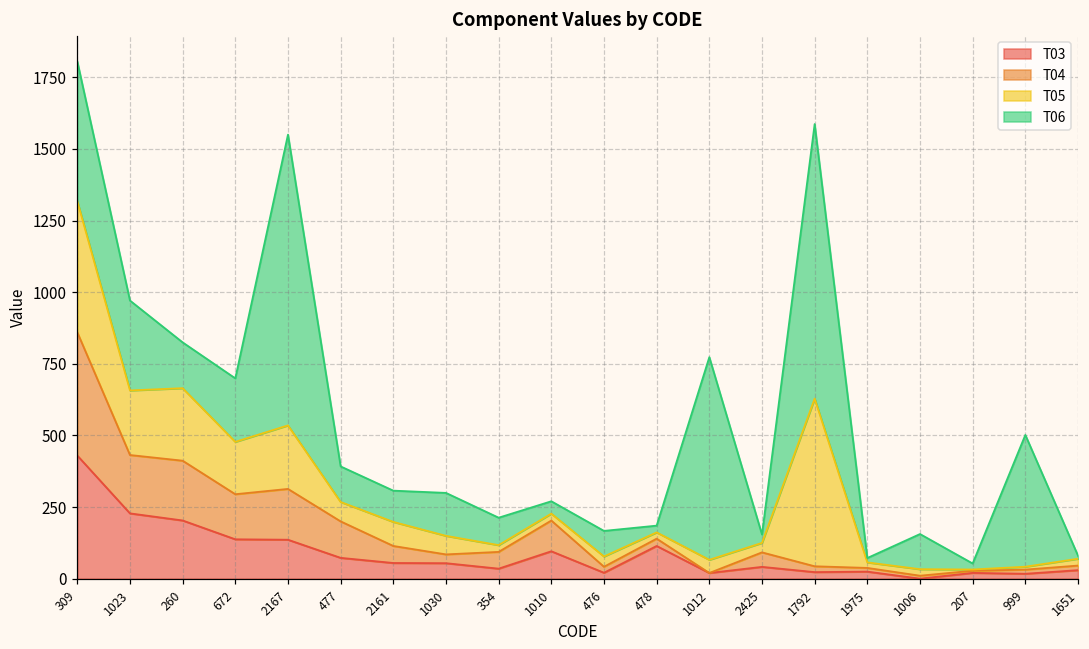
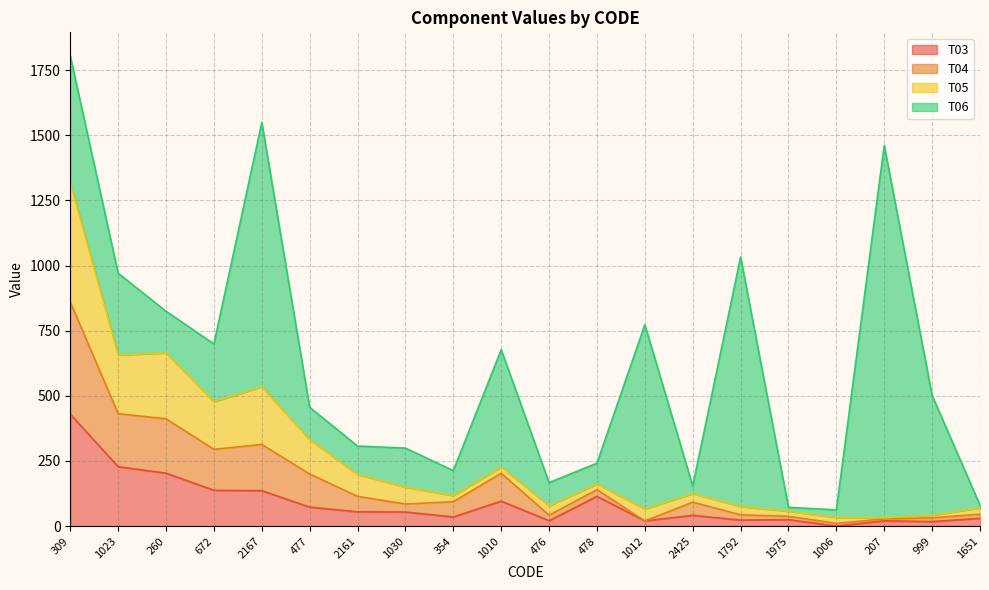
  {
    "T05": {
      "309": 460,
      "1023": 230,
      "260": 250,
      "672": 180,
      "2167": 220,
-     "477": 70,
+     "477": 130,
      "2161": 80,
      "1030": 60,
      "354": 20,
      "1010": 20,
      "476": 40,
      "478": 20,
      "1012": 50,
      "2425": 30,
-     "1792": 590,
+     "1792": 30,
      "1975": 20,
      "1006": 20,
      "999": 10,
      "1651": 20
    },
    "T06": {
      "309": 490,
      "1023": 310,
      "260": 160,
      "672": 220,
      "2167": 1010,
      "477": 120,
      "2161": 110,
      "1030": 150,
      "354": 100,
-     "1010": 40,
+     "1010": 450,
      "476": 90,
-     "478": 20,
+     "478": 80,
      "1012": 710,
      "2425": 30,
      "1792": 960,
      "1975": 20,
-     "1006": 120,
-     "207": 20,
+     "1006": 30,
+     "207": 1430,
      "999": 460,
      "1651": 10
    }
  }
